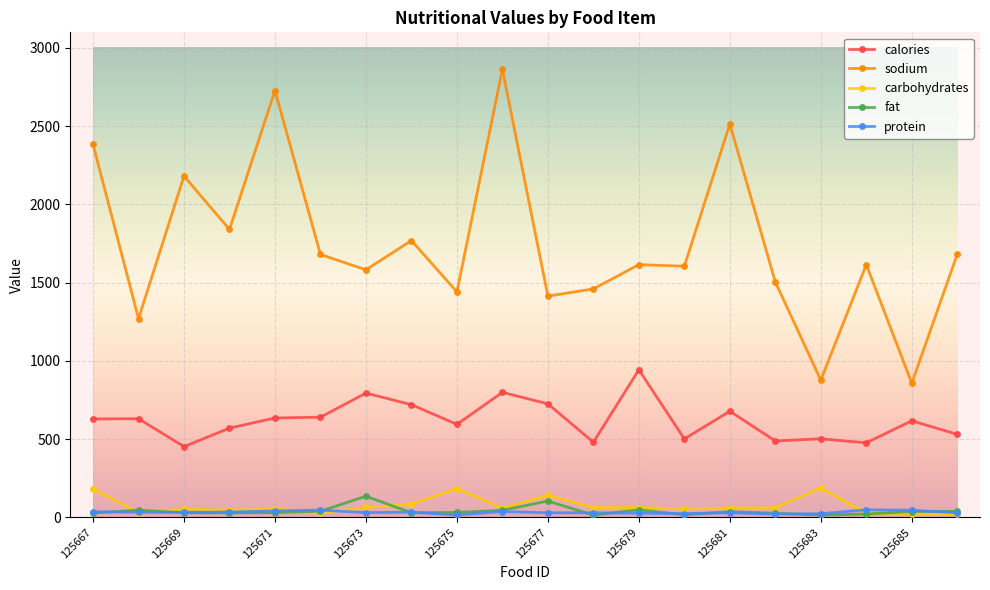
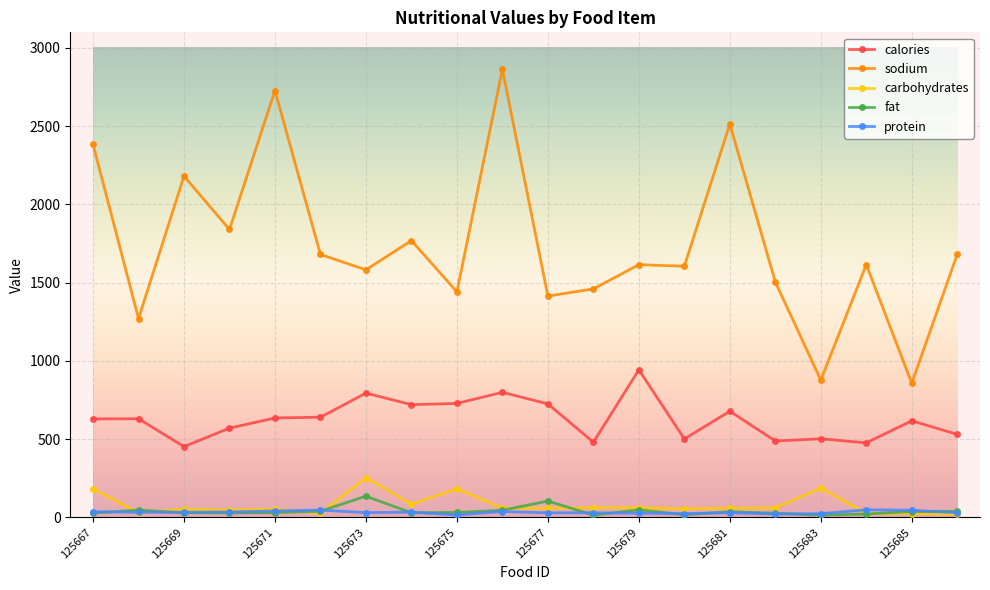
  {
    "calories": {
      "125667": 630,
      "125669": 450,
      "125671": 640,
      "125673": 790,
-     "125675": 590,
+     "125675": 730,
      "125677": 730,
      "125679": 940,
      "125681": 680,
      "125683": 500,
      "125685": 620
    },
    "sodium": {
      "125667": 2380,
      "125669": 2180,
      "125671": 2730,
      "125673": 1580,
      "125675": 1440,
      "125677": 1410,
      "125679": 1620,
      "125681": 2510,
      "125683": 880,
      "125685": 860
    },
    "carbohydrates": {
      "125667": 180,
      "125669": 50,
-     "125673": 60,
+     "125673": 250,
      "125675": 180,
-     "125677": 140,
+     "125677": 60,
      "125681": 60,
      "125683": 190
    },
    "fat": {
      "125673": 140,
      "125677": 100
    },
    "protein": {
      "125673": 30,
      "125677": 30,
      "125679": 30
    }
  }
